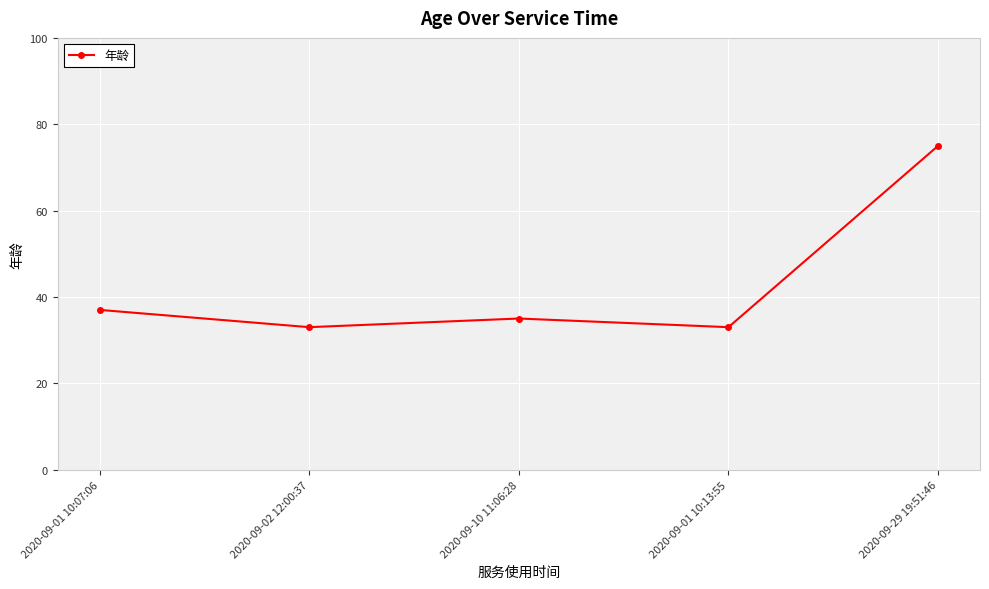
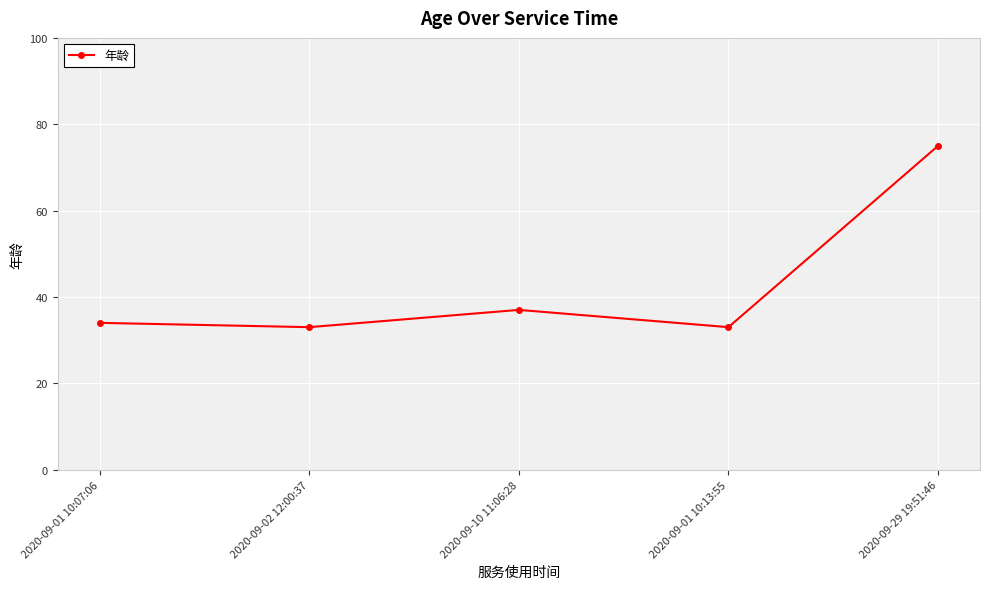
  {
-   "2020-09-01 10:07:06": 37,
+   "2020-09-01 10:07:06": 34,
    "2020-09-02 12:00:37": 33,
-   "2020-09-10 11:06:28": 35,
+   "2020-09-10 11:06:28": 37,
    "2020-09-01 10:13:55": 33,
    "2020-09-29 19:51:46": 75
  }
